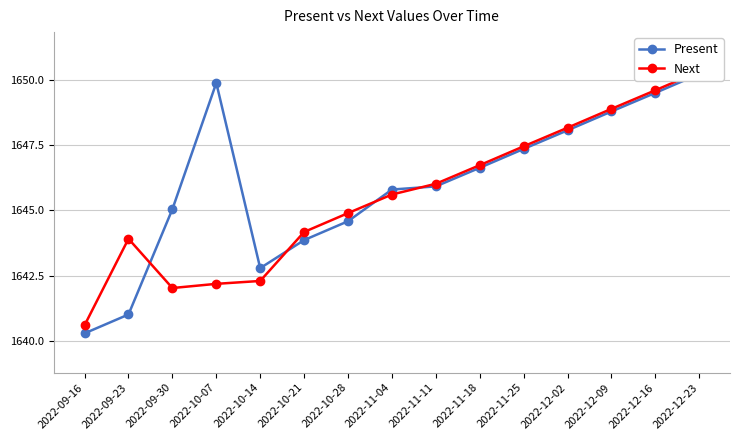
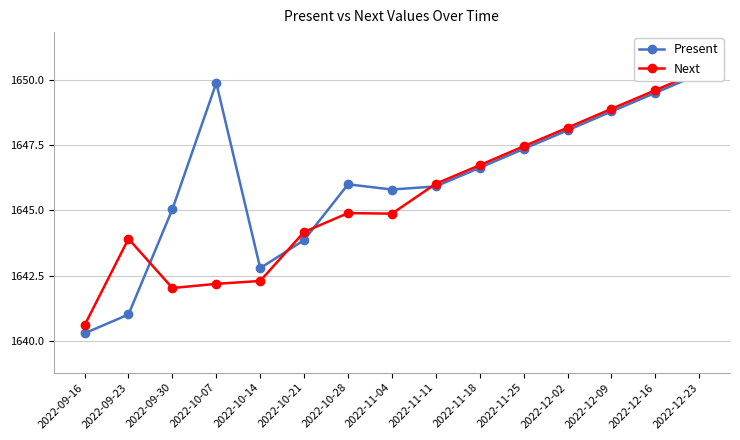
  {
    "Present": {
      "2022-09-16": 1640.3,
      "2022-09-23": 1641.0,
      "2022-09-30": 1645.1,
      "2022-10-07": 1649.9,
      "2022-10-14": 1642.8,
      "2022-10-21": 1643.9,
-     "2022-10-28": 1644.6,
+     "2022-10-28": 1646.0,
      "2022-11-04": 1645.8,
      "2022-11-11": 1645.9,
      "2022-11-18": 1646.6,
      "2022-11-25": 1647.4,
      "2022-12-02": 1648.1,
      "2022-12-09": 1648.8,
      "2022-12-16": 1649.5
    },
    "Next": {
      "2022-09-16": 1640.6,
      "2022-09-23": 1643.9,
      "2022-09-30": 1642.0,
      "2022-10-07": 1642.2,
      "2022-10-14": 1642.3,
      "2022-10-21": 1644.2,
      "2022-10-28": 1644.9,
-     "2022-11-04": 1645.6,
+     "2022-11-04": 1644.9,
      "2022-11-11": 1646.0,
      "2022-11-18": 1646.7,
      "2022-11-25": 1647.5,
      "2022-12-02": 1648.2,
      "2022-12-09": 1648.9,
      "2022-12-16": 1649.6
    }
  }
